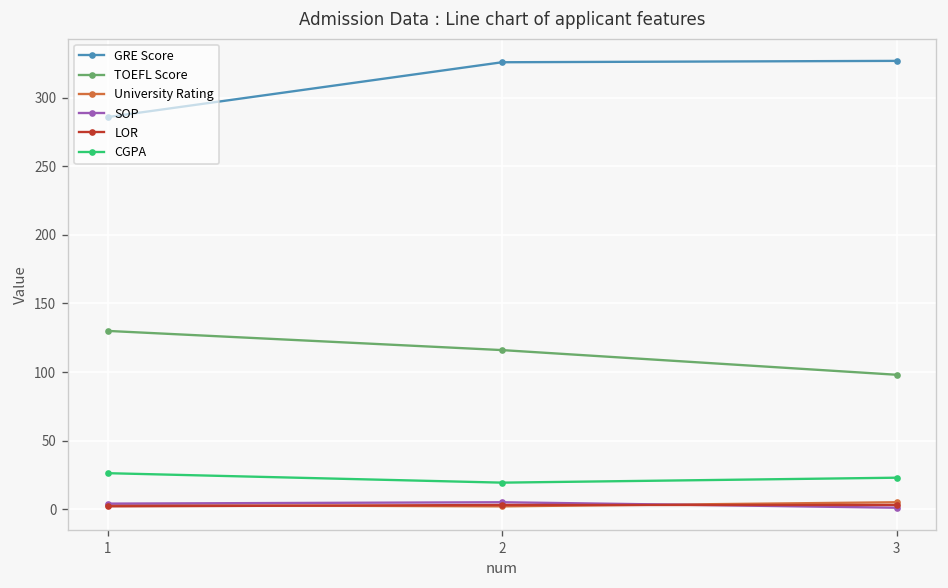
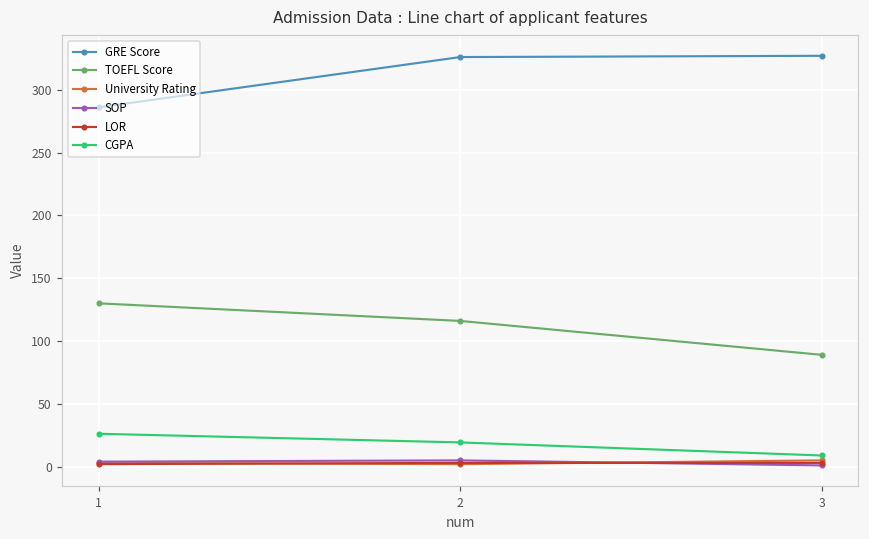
  {
    "GRE Score": {
      "2": 326,
      "3": 327
    },
    "TOEFL Score": {
      "1": 130,
      "2": 116,
-     "3": 98
+     "3": 89
    },
    "CGPA": {
      "1": 26,
      "2": 19,
-     "3": 23
+     "3": 9
    }
  }
